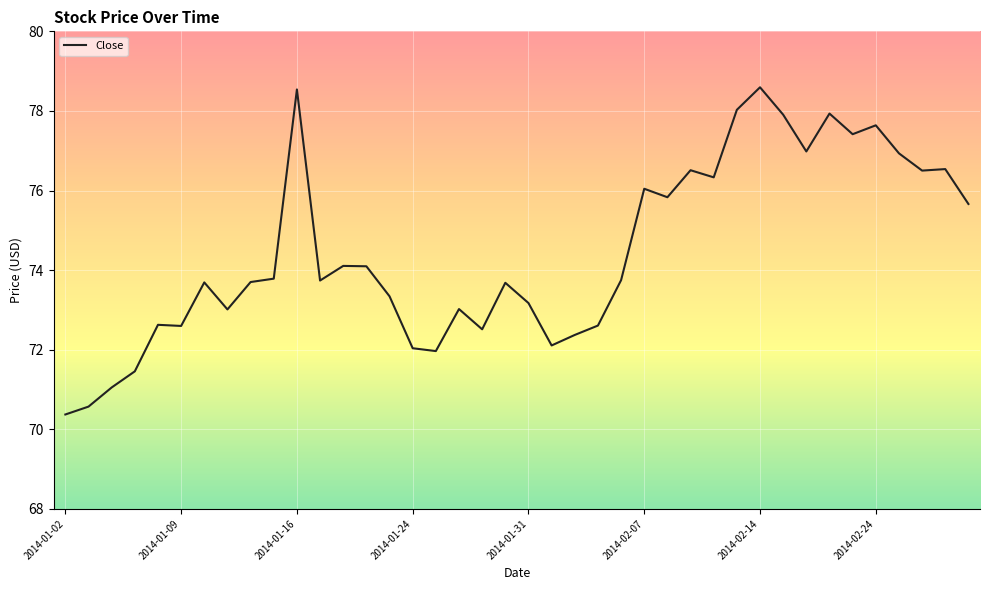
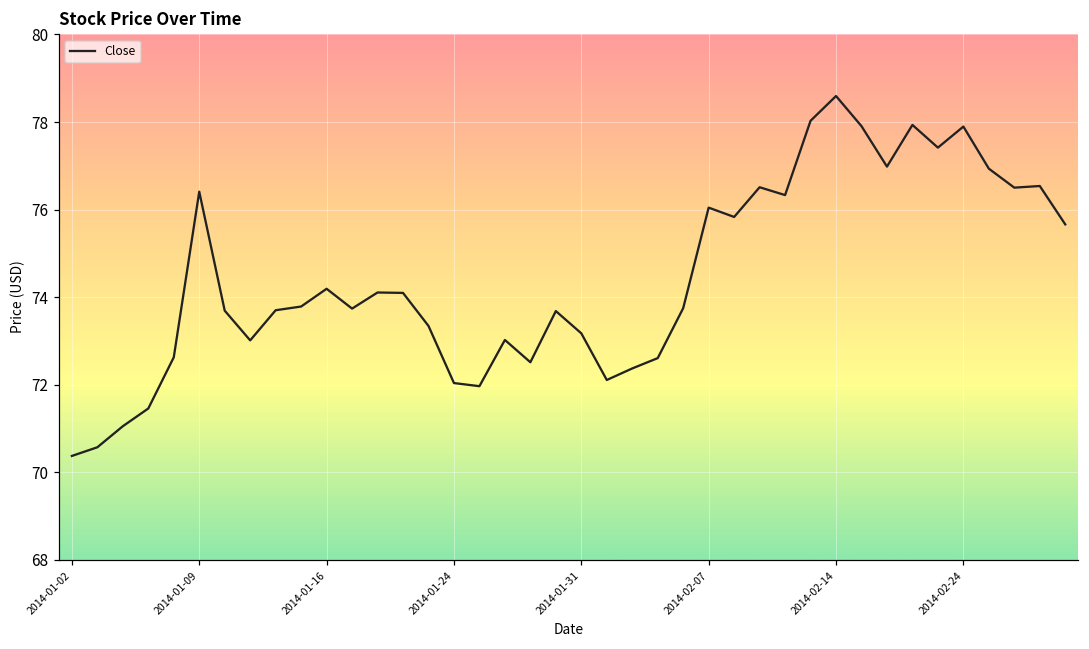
  {
    "2014-01-02": 70.4,
-   "2014-01-09": 72.6,
-   "2014-01-16": 78.5,
+   "2014-01-09": 76.4,
+   "2014-01-16": 74.2,
    "2014-01-24": 72.0,
    "2014-01-31": 73.2,
    "2014-02-07": 76.0,
    "2014-02-14": 78.6,
-   "2014-02-24": 77.6
+   "2014-02-24": 77.9
  }
